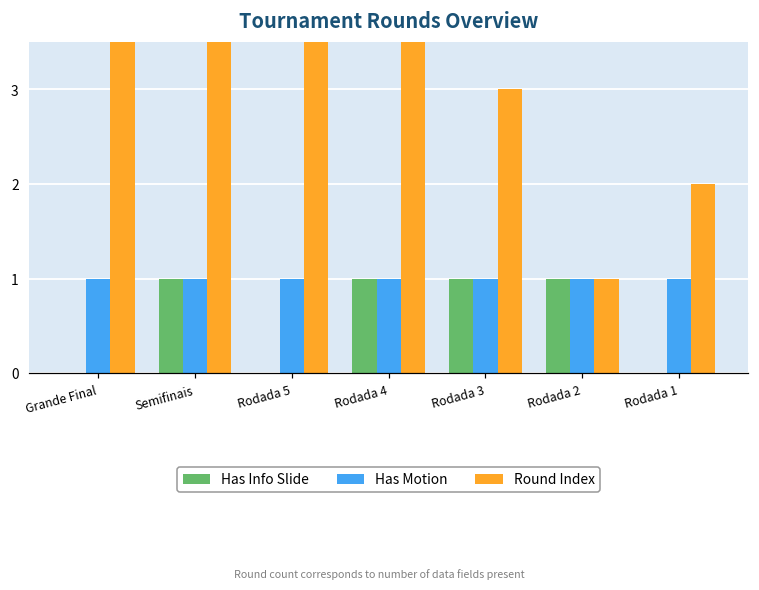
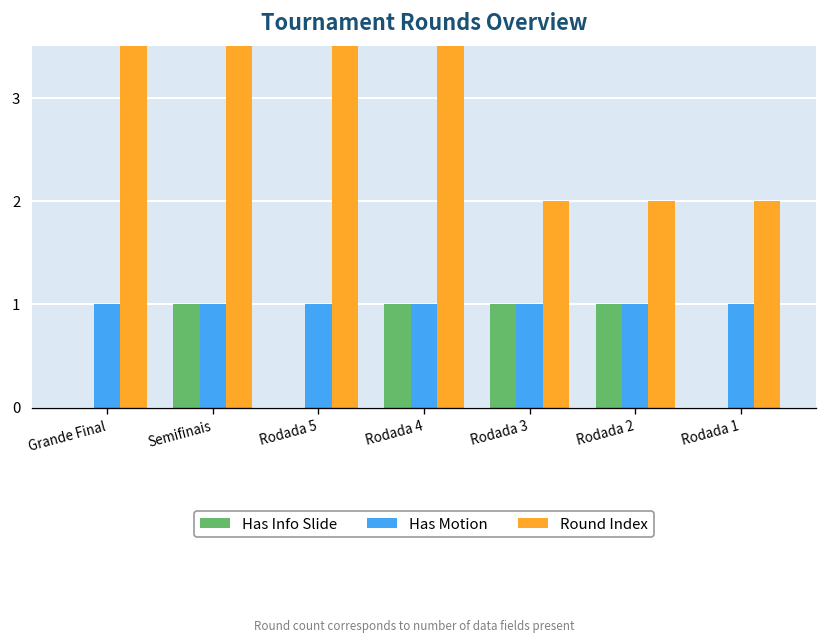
  {
    "Has Info Slide": {
      "Grande Final": 0,
      "Semifinais": 1,
      "Rodada 5": 0,
      "Rodada 4": 1,
      "Rodada 3": 1,
      "Rodada 2": 1,
      "Rodada 1": 0
    },
    "Has Motion": {
      "Grande Final": 1,
      "Semifinais": 1,
      "Rodada 5": 1,
      "Rodada 4": 1,
      "Rodada 3": 1,
      "Rodada 2": 1,
      "Rodada 1": 1
    },
    "Round Index": {
-     "Rodada 3": 3,
-     "Rodada 2": 1,
+     "Rodada 3": 2,
+     "Rodada 2": 2,
      "Rodada 1": 2
    }
  }
